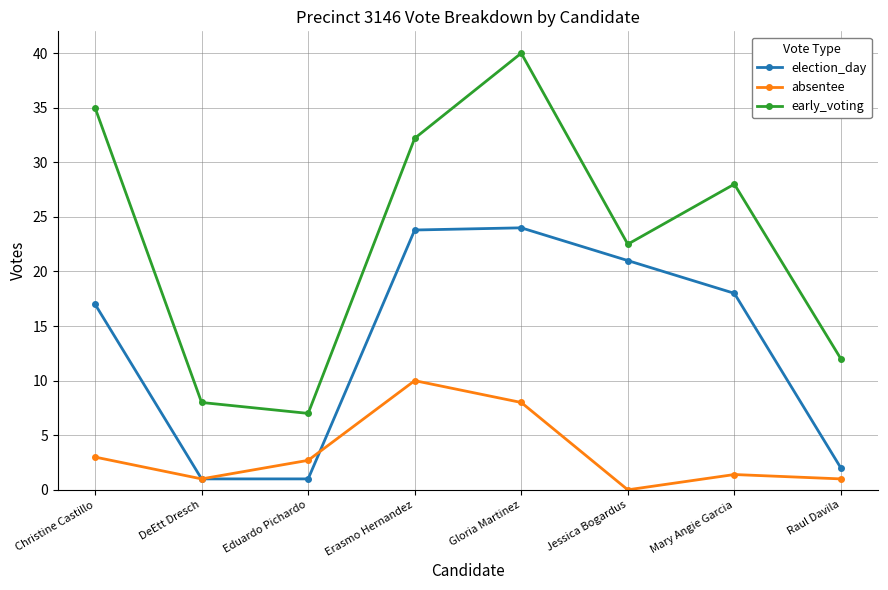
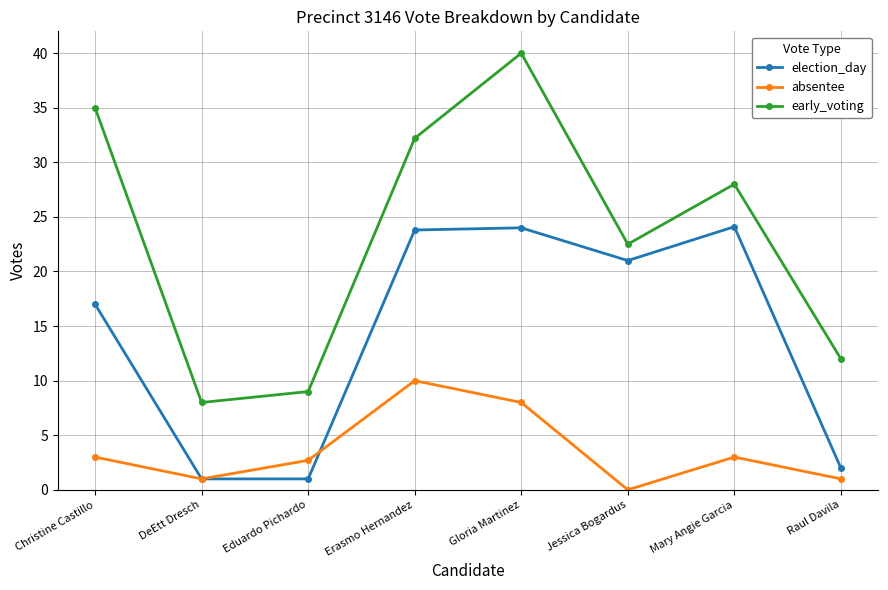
  {
    "election_day": {
      "Christine Castillo": 17.0,
      "Eduardo Pichardo": 1.0,
      "Erasmo Hernandez": 23.8,
      "Gloria Martinez": 24.0,
      "Jessica Bogardus": 21.0,
-     "Mary Angie Garcia": 18.0,
+     "Mary Angie Garcia": 24.1,
      "Raul Davila": 2.0
    },
    "absentee": {
      "Christine Castillo": 3.0,
      "Eduardo Pichardo": 2.7,
      "Erasmo Hernandez": 10.0,
      "Gloria Martinez": 8.0,
      "Jessica Bogardus": 0.0,
-     "Mary Angie Garcia": 1.4,
+     "Mary Angie Garcia": 3.0,
      "Raul Davila": 1.0
    },
    "early_voting": {
      "Christine Castillo": 35,
      "DeEtt Dresch": 8,
-     "Eduardo Pichardo": 7,
+     "Eduardo Pichardo": 9,
      "Erasmo Hernandez": 32,
      "Gloria Martinez": 40,
      "Jessica Bogardus": 22.5,
      "Mary Angie Garcia": 28,
      "Raul Davila": 12
    }
  }
